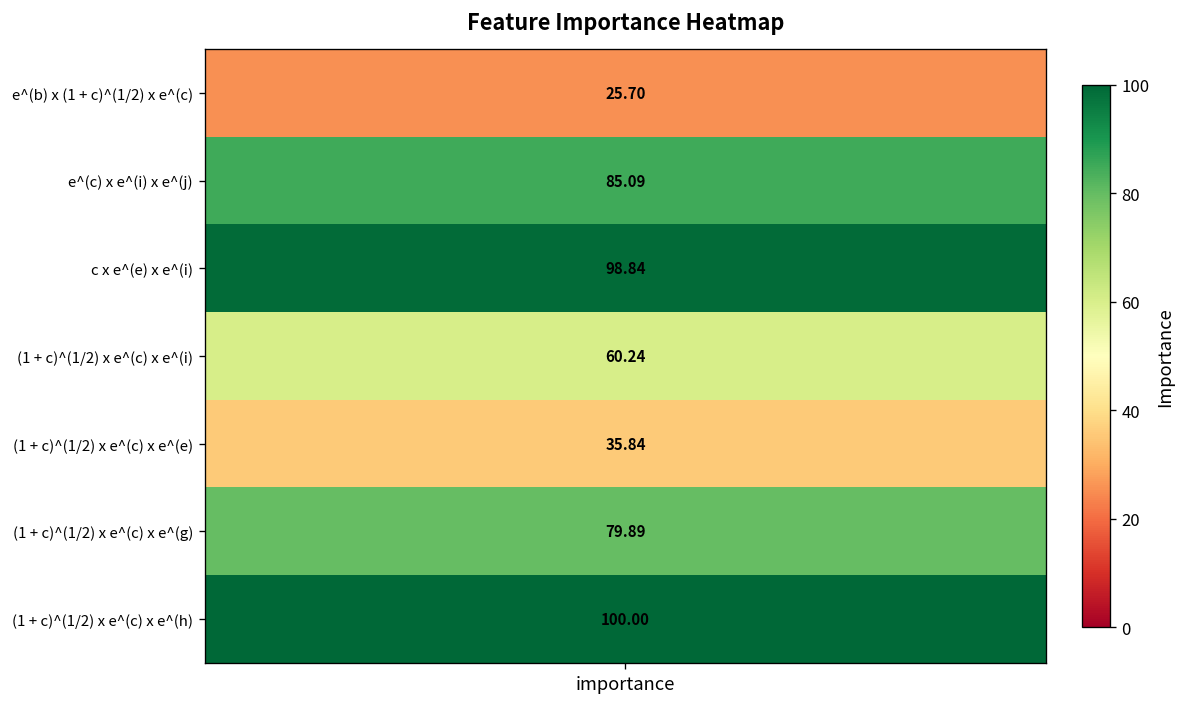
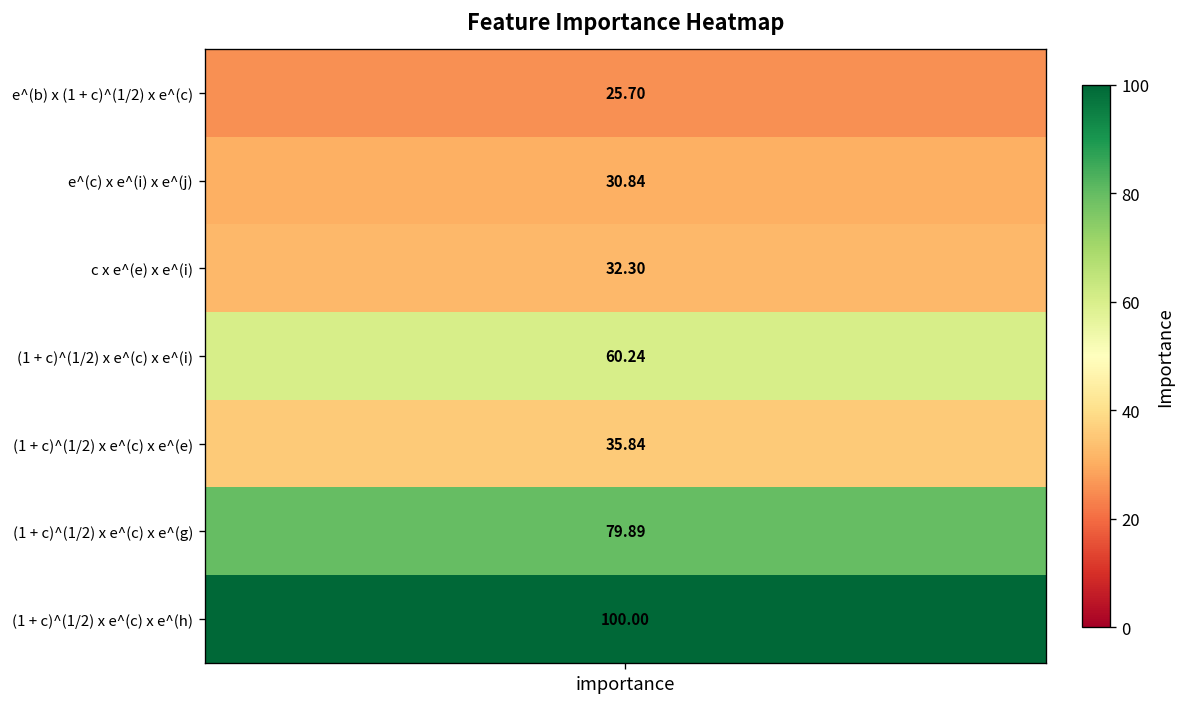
  {
    "e^(b) x (1 + c)^(1/2) x e^(c)": {
      "importance": 25.70
    },
    "e^(c) x e^(i) x e^(j)": {
-     "importance": 85.09
+     "importance": 30.84
    },
    "c x e^(e) x e^(i)": {
-     "importance": 98.84
+     "importance": 32.30
    },
    "(1 + c)^(1/2) x e^(c) x e^(i)": {
      "importance": 60.24
    },
    "(1 + c)^(1/2) x e^(c) x e^(e)": {
      "importance": 35.84
    },
    "(1 + c)^(1/2) x e^(c) x e^(g)": {
      "importance": 79.89
    },
    "(1 + c)^(1/2) x e^(c) x e^(h)": {
      "importance": 100.00
    }
  }
